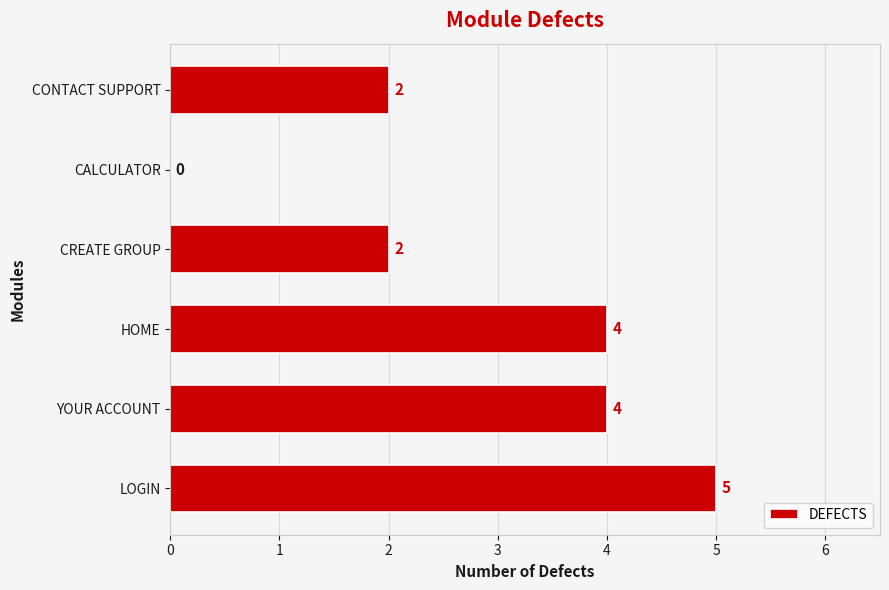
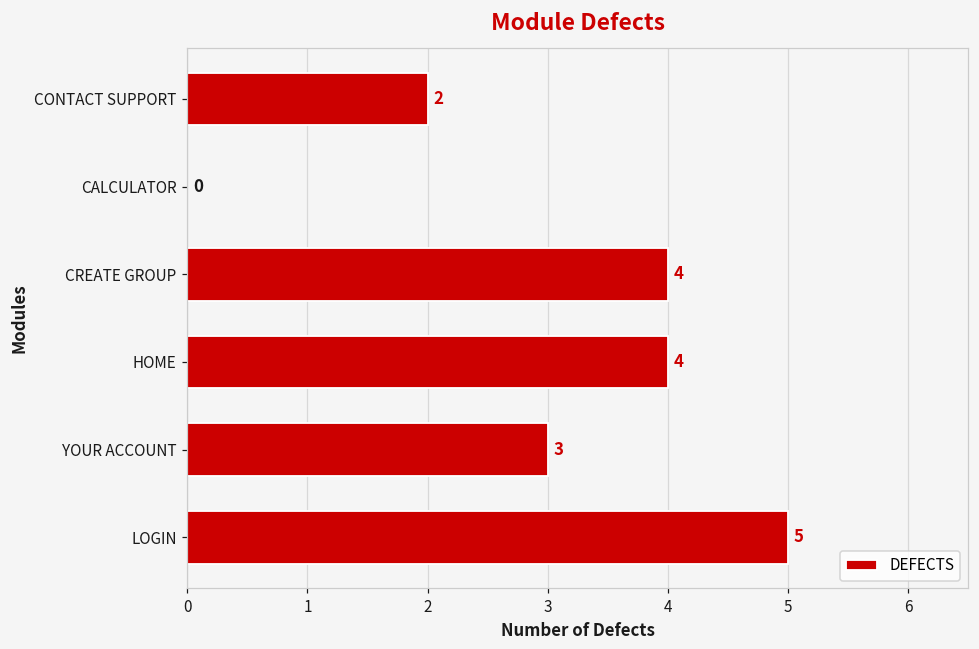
  {
    "CONTACT SUPPORT": 2,
    "CALCULATOR": 0,
-   "CREATE GROUP": 2,
+   "CREATE GROUP": 4,
    "HOME": 4,
-   "YOUR ACCOUNT": 4,
+   "YOUR ACCOUNT": 3,
    "LOGIN": 5
  }
